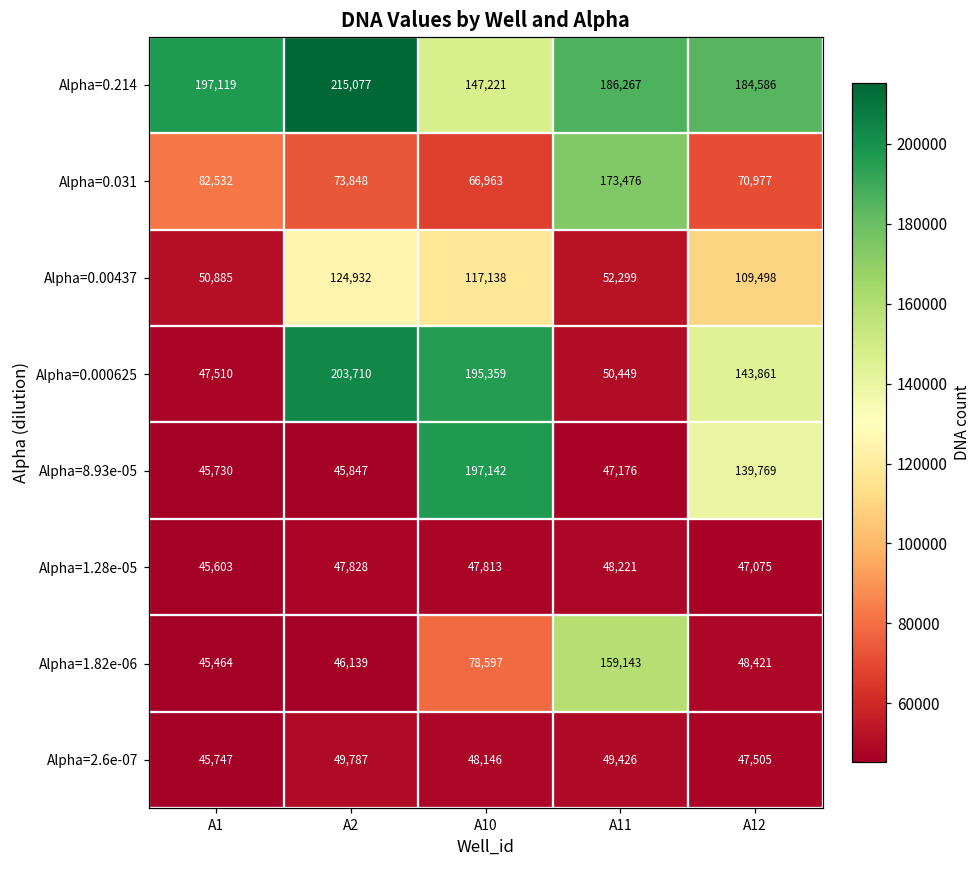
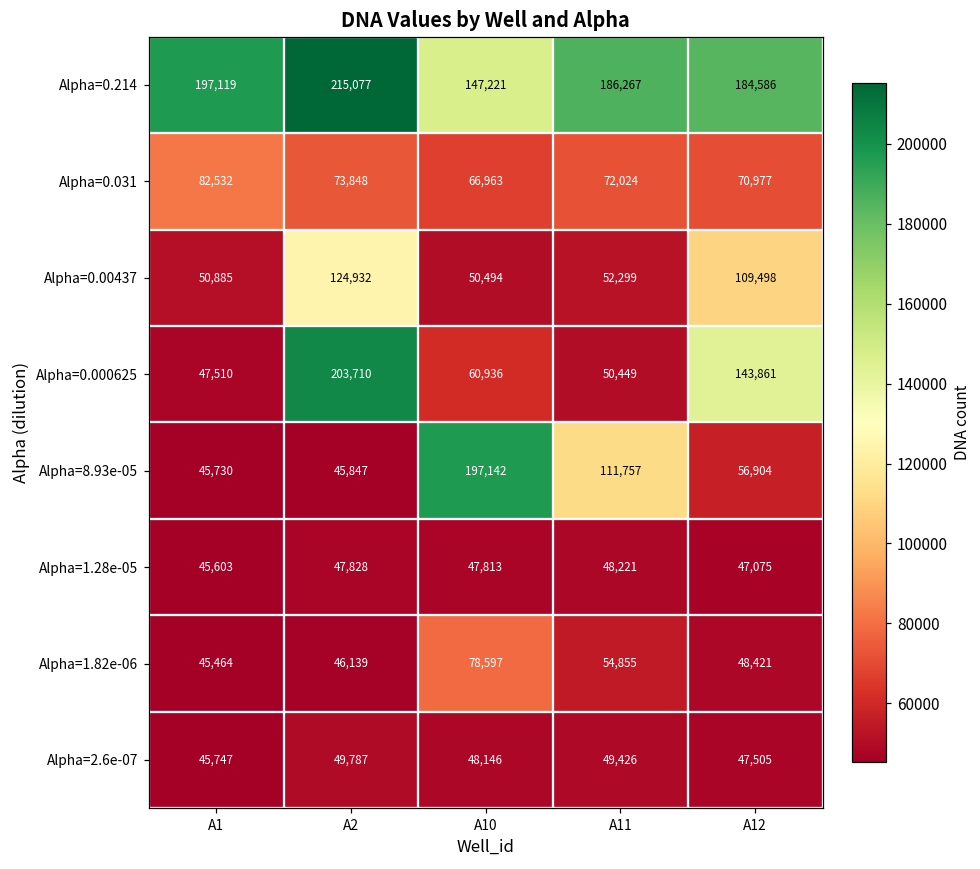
  {
    "Alpha=0.214": {
      "A1": "197,119",
      "A2": "215,077",
      "A10": "147,221",
      "A11": "186,267",
      "A12": "184,586"
    },
    "Alpha=0.031": {
      "A1": "82,532",
      "A2": "73,848",
      "A10": "66,963",
-     "A11": "173,476",
+     "A11": "72,024",
      "A12": "70,977"
    },
    "Alpha=0.00437": {
      "A1": "50,885",
      "A2": "124,932",
-     "A10": "117,138",
+     "A10": "50,494",
      "A11": "52,299",
      "A12": "109,498"
    },
    "Alpha=0.000625": {
      "A1": "47,510",
      "A2": "203,710",
-     "A10": "195,359",
+     "A10": "60,936",
      "A11": "50,449",
      "A12": "143,861"
    },
    "Alpha=8.93e-05": {
      "A1": "45,730",
      "A2": "45,847",
      "A10": "197,142",
-     "A11": "47,176",
-     "A12": "139,769"
+     "A11": "111,757",
+     "A12": "56,904"
    },
    "Alpha=1.28e-05": {
      "A1": "45,603",
      "A2": "47,828",
      "A10": "47,813",
      "A11": "48,221",
      "A12": "47,075"
    },
    "Alpha=1.82e-06": {
      "A1": "45,464",
      "A2": "46,139",
      "A10": "78,597",
-     "A11": "159,143",
+     "A11": "54,855",
      "A12": "48,421"
    },
    "Alpha=2.6e-07": {
      "A1": "45,747",
      "A2": "49,787",
      "A10": "48,146",
      "A11": "49,426",
      "A12": "47,505"
    }
  }
